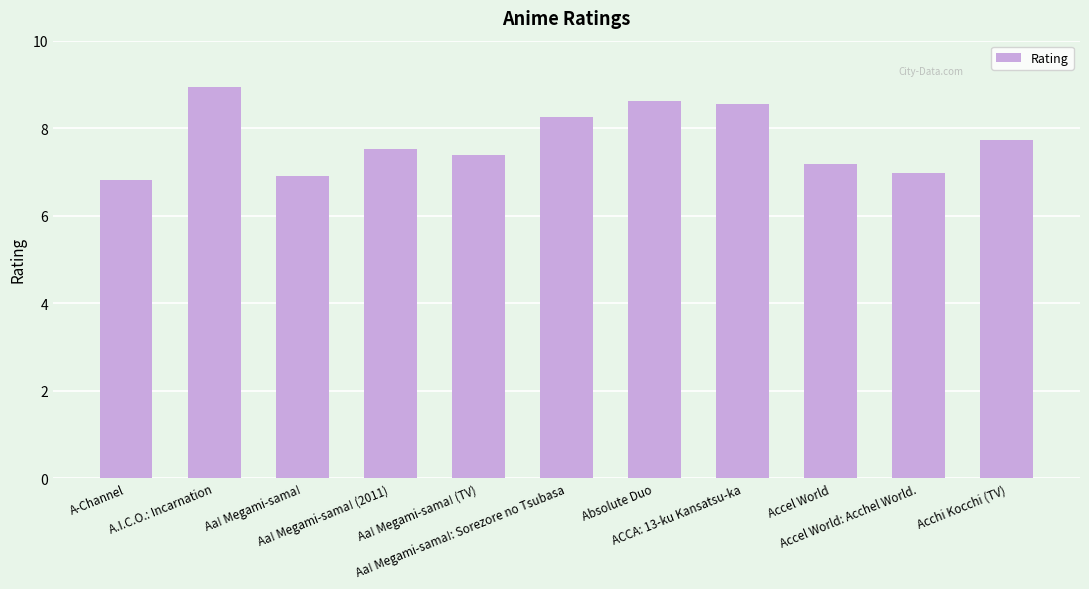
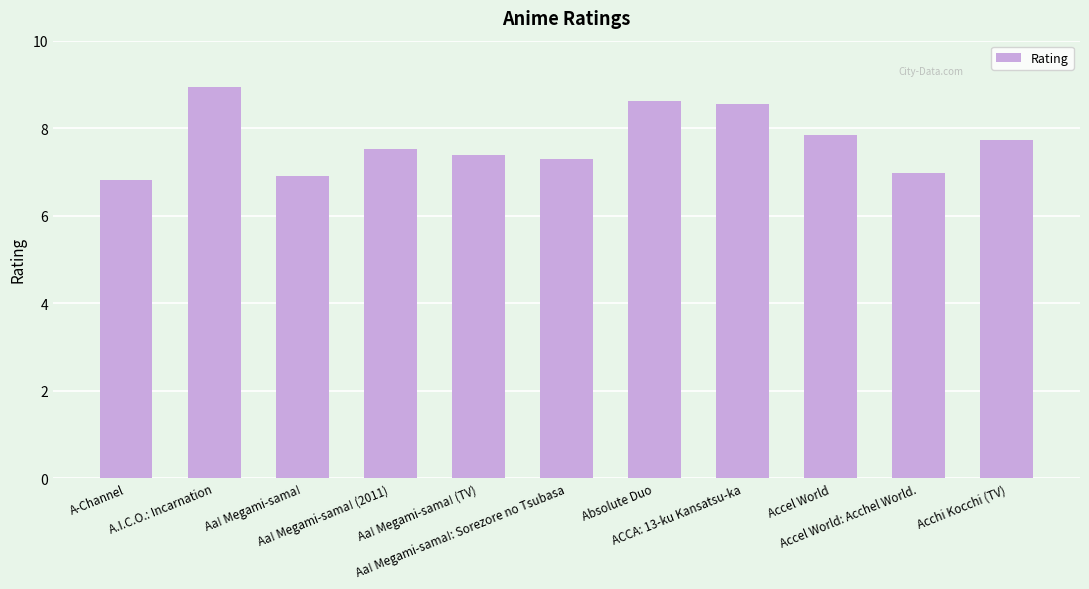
  {
    "A-Channel": 6.8,
    "A.I.C.O.: Incarnation": 9.0,
    "Aa! Megami-sama!": 6.9,
    "Aa! Megami-sama! (2011)": 7.5,
    "Aa! Megami-sama! (TV)": 7.4,
-   "Aa! Megami-sama!: Sorezore no Tsubasa": 8.3,
+   "Aa! Megami-sama!: Sorezore no Tsubasa": 7.3,
    "Absolute Duo": 8.6,
    "ACCA: 13-ku Kansatsu-ka": 8.6,
-   "Accel World": 7.2,
+   "Accel World": 7.8,
    "Accel World: Acchel World.": 7.0,
    "Acchi Kocchi (TV)": 7.7
  }
